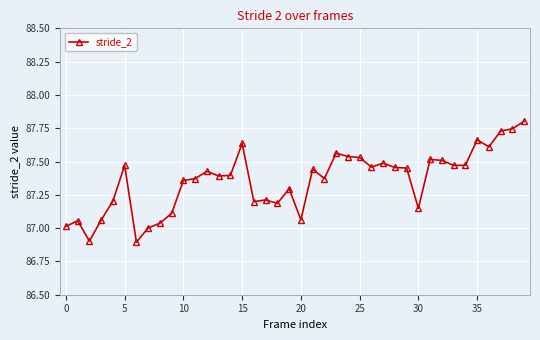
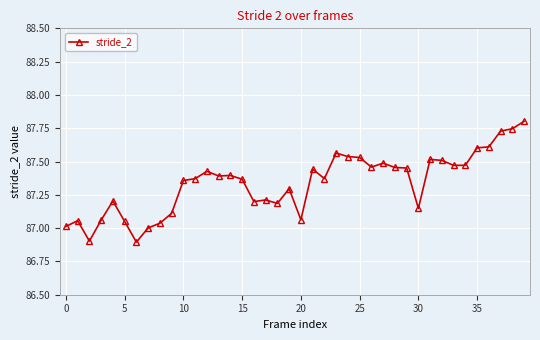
  {
    "0": 87.01,
-   "5": 87.47,
+   "5": 87.05,
    "10": 87.36,
-   "15": 87.64,
+   "15": 87.37,
    "20": 87.06,
    "25": 87.53,
    "30": 87.15,
-   "35": 87.66
+   "35": 87.60
  }
